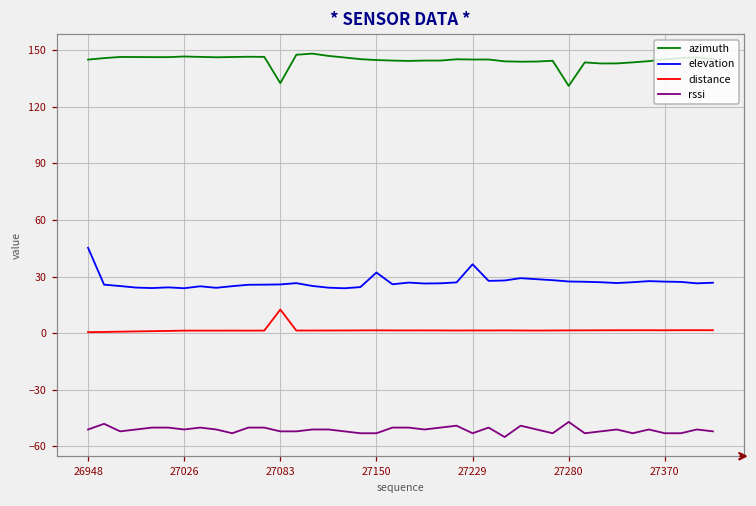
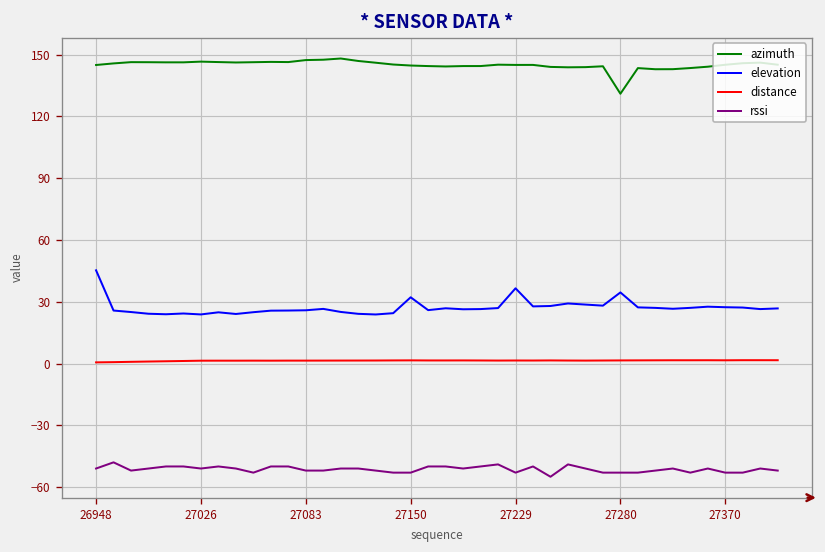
  {
    "azimuth": {
      "26948": 145,
      "27026": 147,
-     "27083": 133,
+     "27083": 147,
      "27150": 145,
      "27229": 145,
      "27280": 131
    },
    "elevation": {
      "26948": 45,
      "27026": 24,
      "27083": 26,
      "27150": 32,
      "27229": 37,
-     "27280": 27,
+     "27280": 35,
      "27370": 27
    },
    "distance": {
      "26948": 1,
      "27026": 1,
-     "27083": 13,
+     "27083": 1,
      "27150": 2,
      "27229": 1,
      "27280": 2,
      "27370": 2
    },
    "rssi": {
      "26948": -51,
      "27026": -51,
      "27083": -52,
      "27150": -53,
      "27229": -53,
-     "27280": -47,
+     "27280": -53,
      "27370": -53
    }
  }
